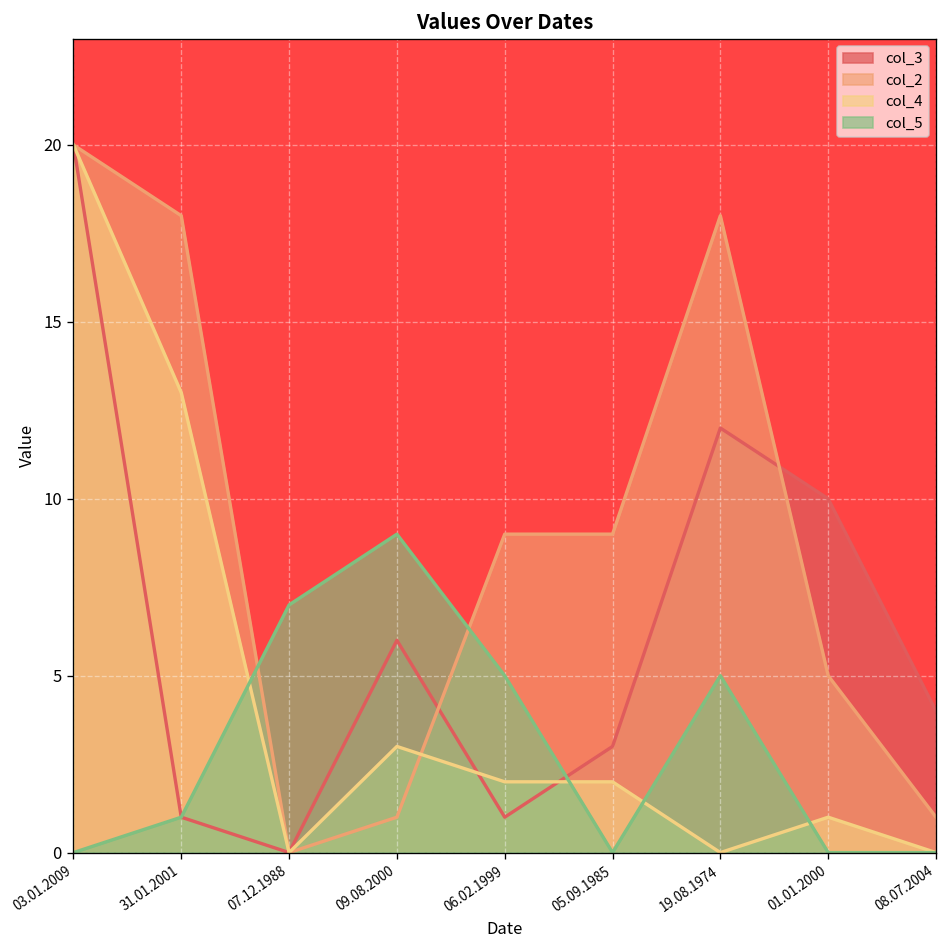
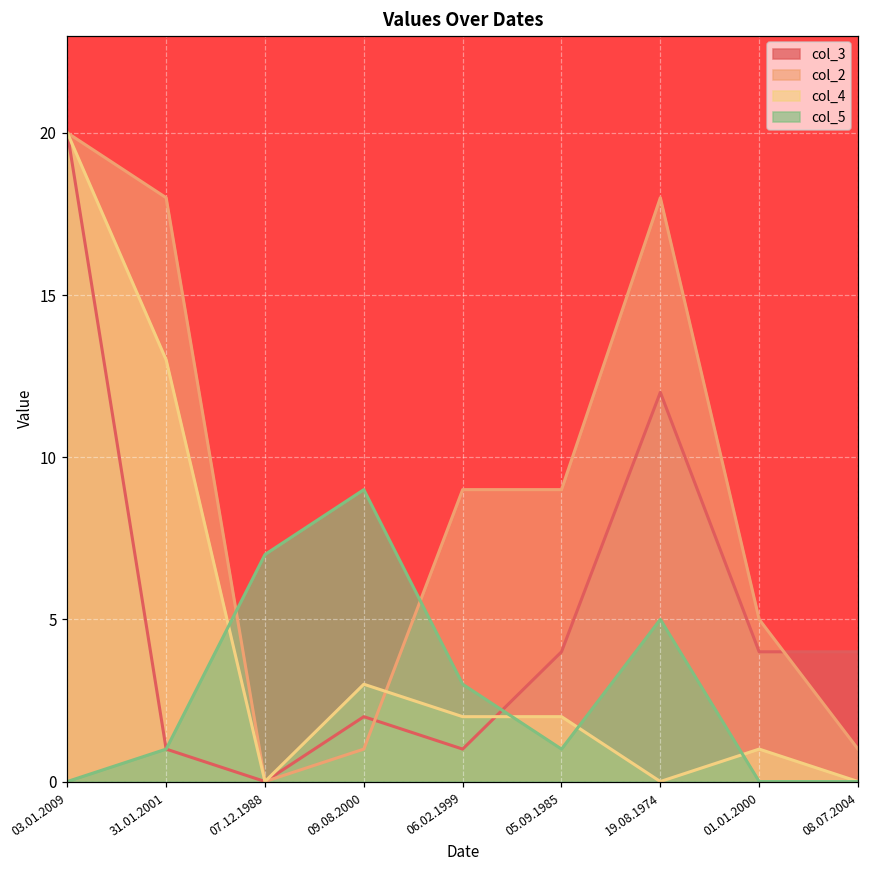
  {
    "col_3": {
-     "09.08.2000": 6,
+     "09.08.2000": 2,
      "06.02.1999": 1,
-     "05.09.1985": 3,
+     "05.09.1985": 4,
      "19.08.1974": 12,
-     "01.01.2000": 10,
+     "01.01.2000": 4,
      "08.07.2004": 4
    },
    "col_5": {
      "03.01.2009": 0,
      "07.12.1988": 7,
      "09.08.2000": 9,
-     "06.02.1999": 5,
-     "05.09.1985": 0,
+     "06.02.1999": 3,
+     "05.09.1985": 1,
      "19.08.1974": 5,
      "01.01.2000": 0
    }
  }
